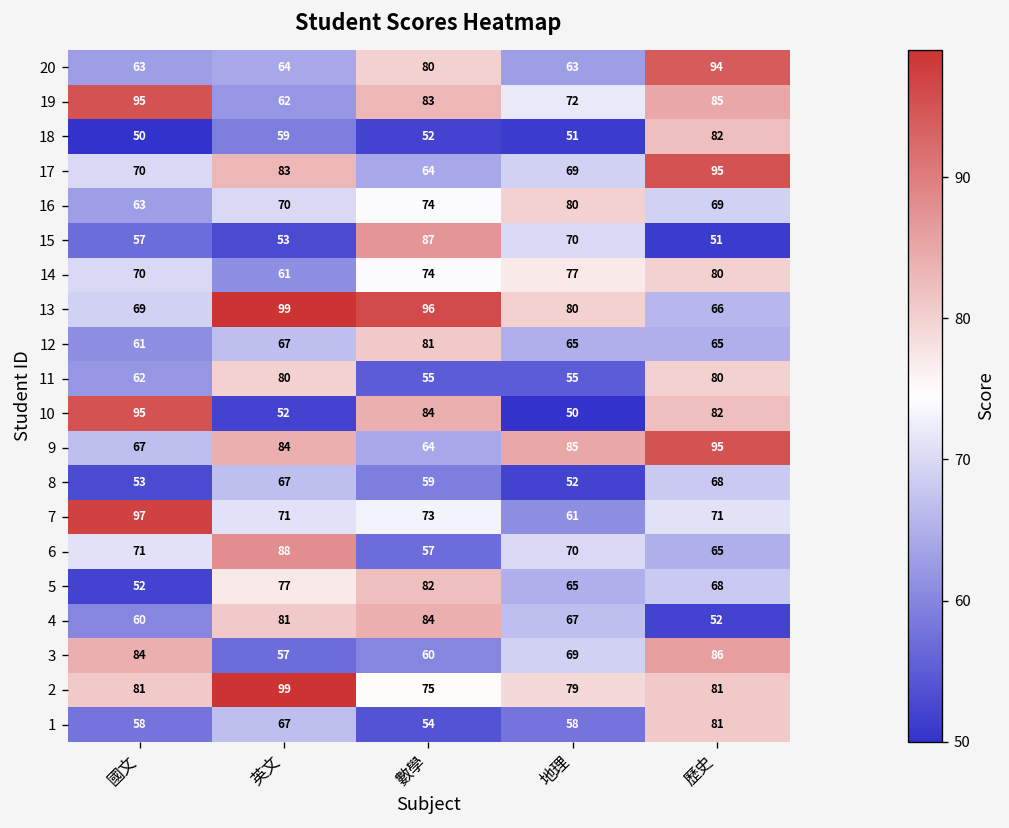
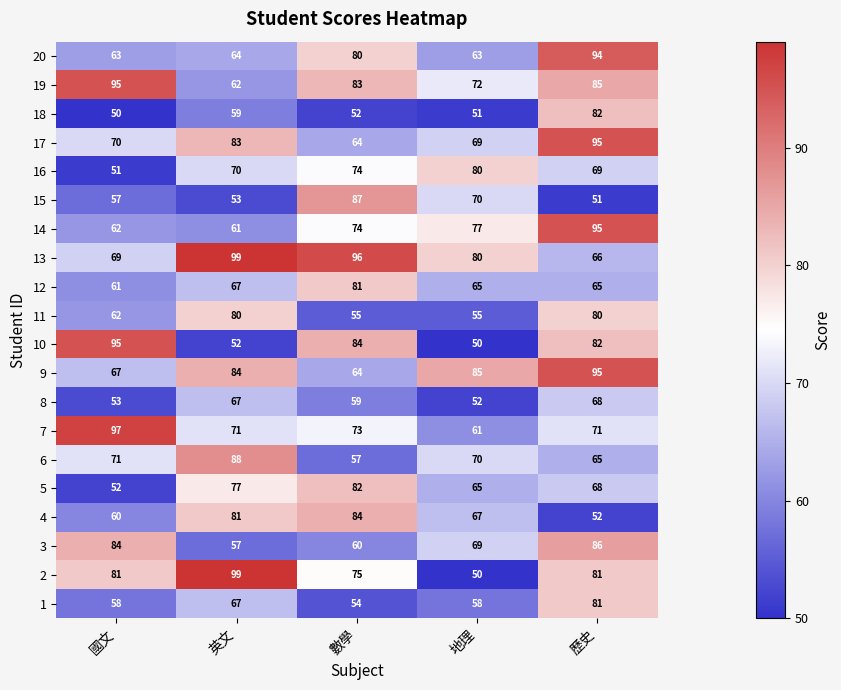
  {
    "20": {
      "國文": 63,
      "英文": 64,
      "數學": 80,
      "地理": 63,
      "歷史": 94
    },
    "19": {
      "國文": 95,
      "英文": 62,
      "數學": 83,
      "地理": 72,
      "歷史": 85
    },
    "18": {
      "國文": 50,
      "英文": 59,
      "數學": 52,
      "地理": 51,
      "歷史": 82
    },
    "17": {
      "國文": 70,
      "英文": 83,
      "數學": 64,
      "地理": 69,
      "歷史": 95
    },
    "16": {
-     "國文": 63,
+     "國文": 51,
      "英文": 70,
      "數學": 74,
      "地理": 80,
      "歷史": 69
    },
    "15": {
      "國文": 57,
      "英文": 53,
      "數學": 87,
      "地理": 70,
      "歷史": 51
    },
    "14": {
-     "國文": 70,
+     "國文": 62,
      "英文": 61,
      "數學": 74,
      "地理": 77,
-     "歷史": 80
+     "歷史": 95
    },
    "13": {
      "國文": 69,
      "英文": 99,
      "數學": 96,
      "地理": 80,
      "歷史": 66
    },
    "12": {
      "國文": 61,
      "英文": 67,
      "數學": 81,
      "地理": 65,
      "歷史": 65
    },
    "11": {
      "國文": 62,
      "英文": 80,
      "數學": 55,
      "地理": 55,
      "歷史": 80
    },
    "10": {
      "國文": 95,
      "英文": 52,
      "數學": 84,
      "地理": 50,
      "歷史": 82
    },
    "9": {
      "國文": 67,
      "英文": 84,
      "數學": 64,
      "地理": 85,
      "歷史": 95
    },
    "8": {
      "國文": 53,
      "英文": 67,
      "數學": 59,
      "地理": 52,
      "歷史": 68
    },
    "7": {
      "國文": 97,
      "英文": 71,
      "數學": 73,
      "地理": 61,
      "歷史": 71
    },
    "6": {
      "國文": 71,
      "英文": 88,
      "數學": 57,
      "地理": 70,
      "歷史": 65
    },
    "5": {
      "國文": 52,
      "英文": 77,
      "數學": 82,
      "地理": 65,
      "歷史": 68
    },
    "4": {
      "國文": 60,
      "英文": 81,
      "數學": 84,
      "地理": 67,
      "歷史": 52
    },
    "3": {
      "國文": 84,
      "英文": 57,
      "數學": 60,
      "地理": 69,
      "歷史": 86
    },
    "2": {
      "國文": 81,
      "英文": 99,
      "數學": 75,
-     "地理": 79,
+     "地理": 50,
      "歷史": 81
    },
    "1": {
      "國文": 58,
      "英文": 67,
      "數學": 54,
      "地理": 58,
      "歷史": 81
    }
  }
